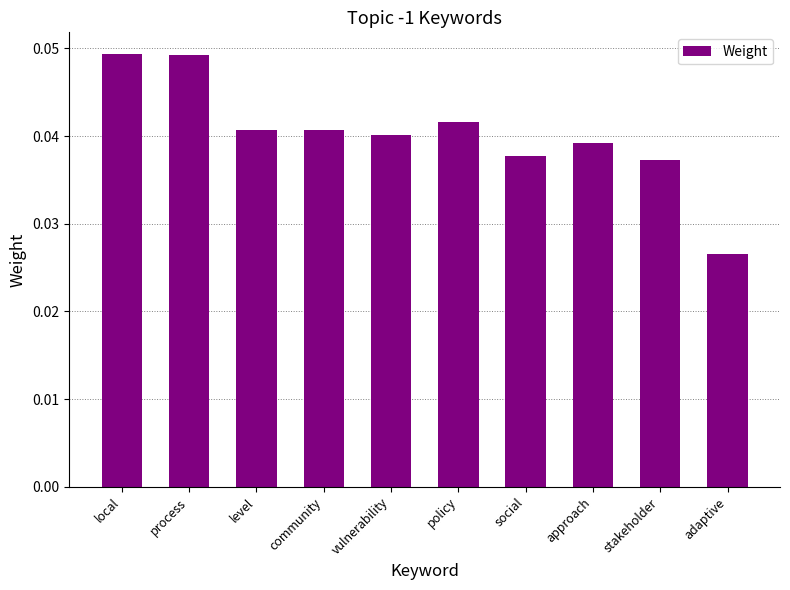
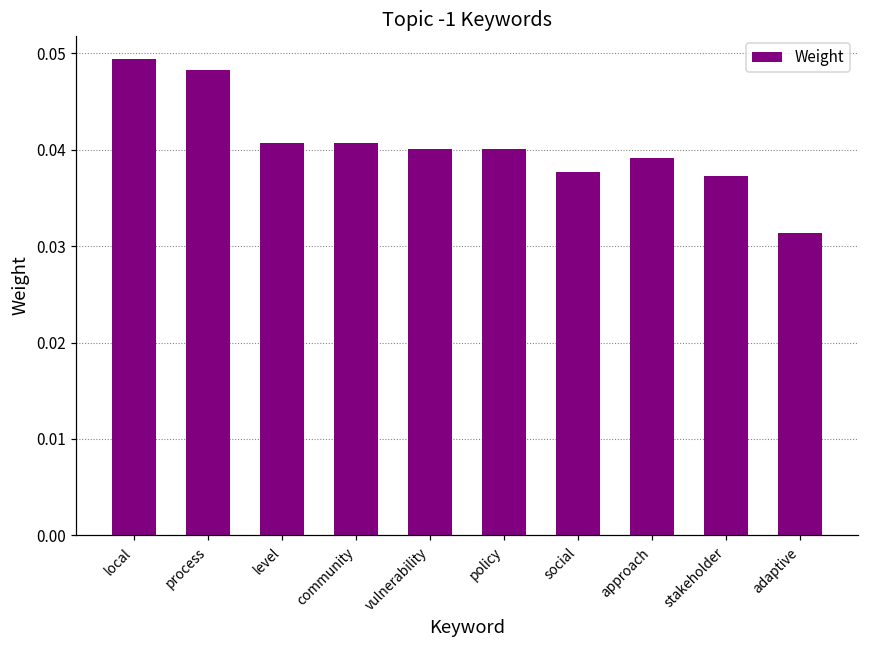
  {
    "local": 0.049,
-   "process": 0.049,
+   "process": 0.048,
    "level": 0.041,
    "community": 0.041,
    "vulnerability": 0.040,
-   "policy": 0.042,
+   "policy": 0.040,
    "social": 0.038,
    "approach": 0.039,
    "stakeholder": 0.037,
-   "adaptive": 0.026
+   "adaptive": 0.031
  }
